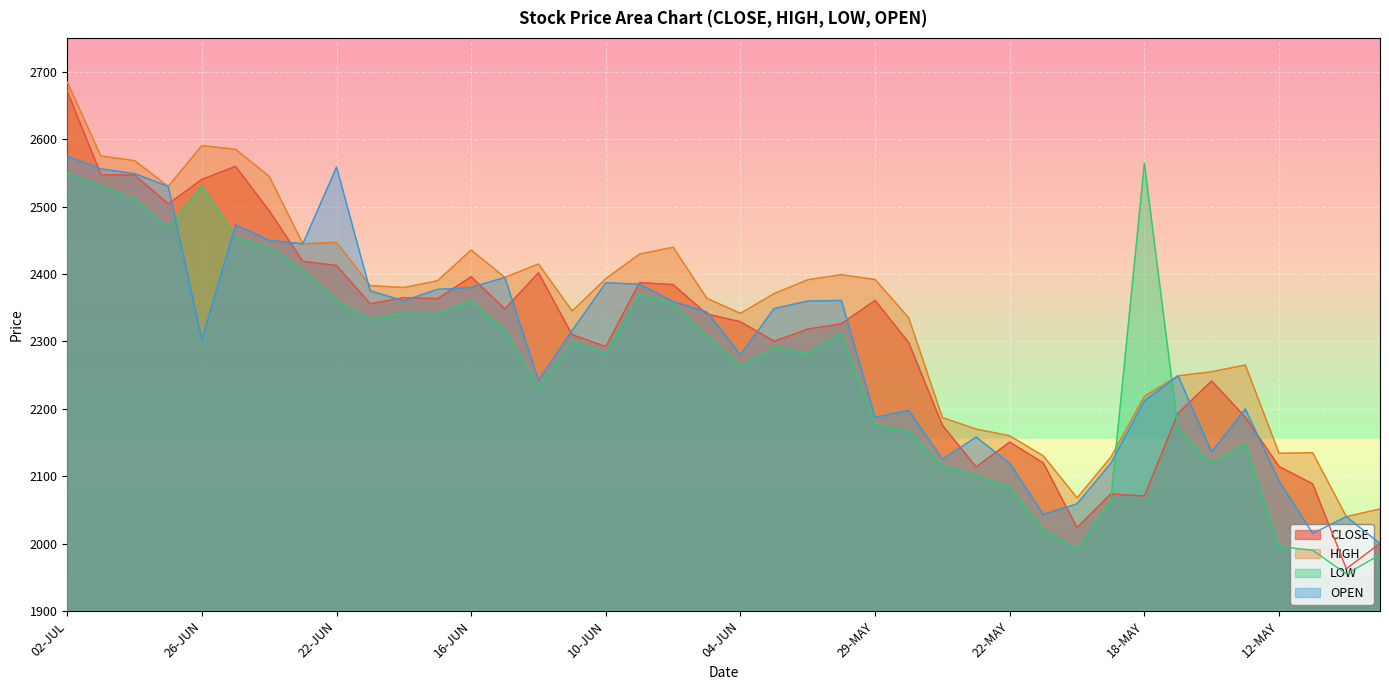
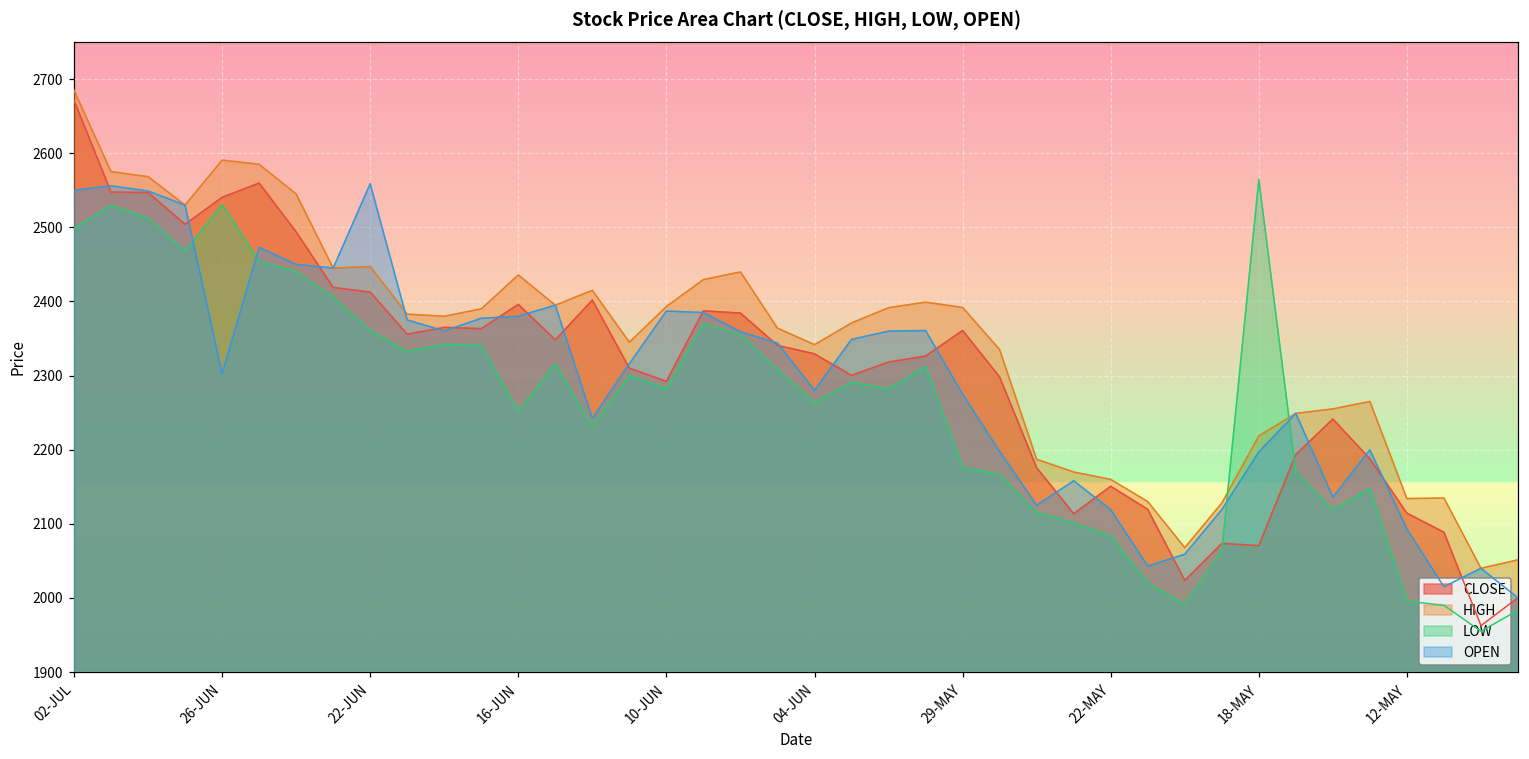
  {
    "LOW": {
-     "02-JUL": 2550,
+     "02-JUL": 2500,
      "26-JUN": 2530,
      "22-JUN": 2360,
-     "16-JUN": 2360,
+     "16-JUN": 2250,
      "10-JUN": 2280,
      "04-JUN": 2260,
      "29-MAY": 2180,
      "22-MAY": 2080,
      "18-MAY": 2560,
      "12-MAY": 2000
    },
    "OPEN": {
-     "02-JUL": 2570,
+     "02-JUL": 2550,
      "26-JUN": 2300,
      "22-JUN": 2560,
      "16-JUN": 2380,
      "10-JUN": 2390,
      "04-JUN": 2280,
-     "29-MAY": 2190,
+     "29-MAY": 2280,
      "22-MAY": 2120,
-     "18-MAY": 2210,
+     "18-MAY": 2200,
      "12-MAY": 2090
    }
  }
